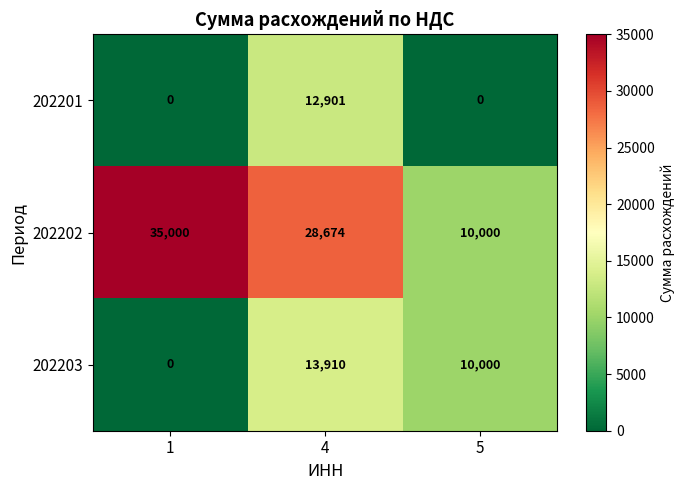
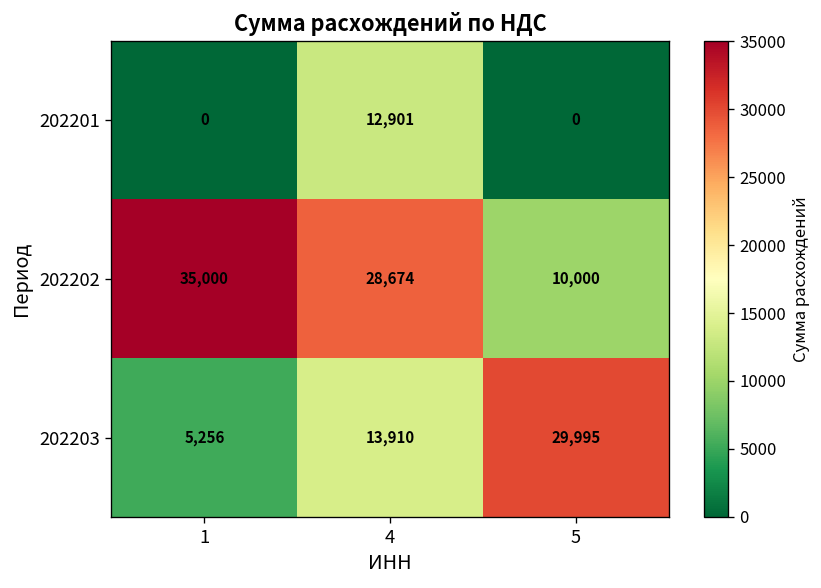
  {
    "202201": {
      "1": "0",
      "4": "12,901",
      "5": "0"
    },
    "202202": {
      "1": "35,000",
      "4": "28,674",
      "5": "10,000"
    },
    "202203": {
-     "1": "0",
+     "1": "5,256",
      "4": "13,910",
-     "5": "10,000"
+     "5": "29,995"
    }
  }
